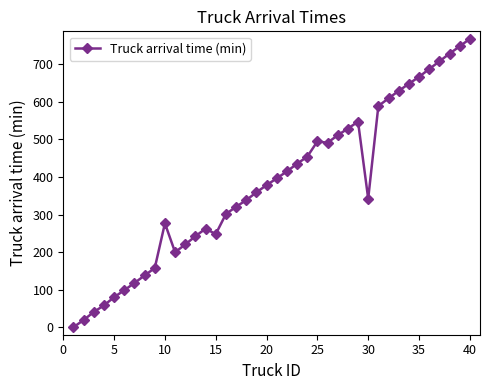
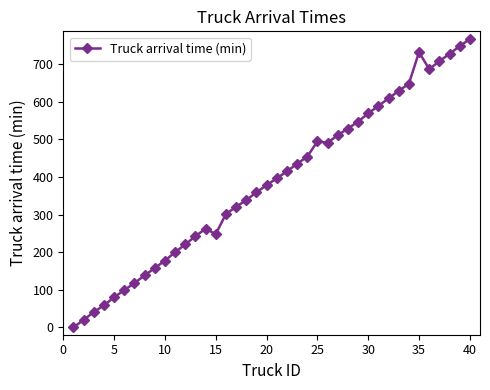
  {
    "5": 80,
-   "10": 280,
+   "10": 180,
    "15": 250,
    "20": 380,
    "25": 490,
-   "30": 340,
-   "35": 670,
+   "30": 570,
+   "35": 730,
    "40": 770
  }
